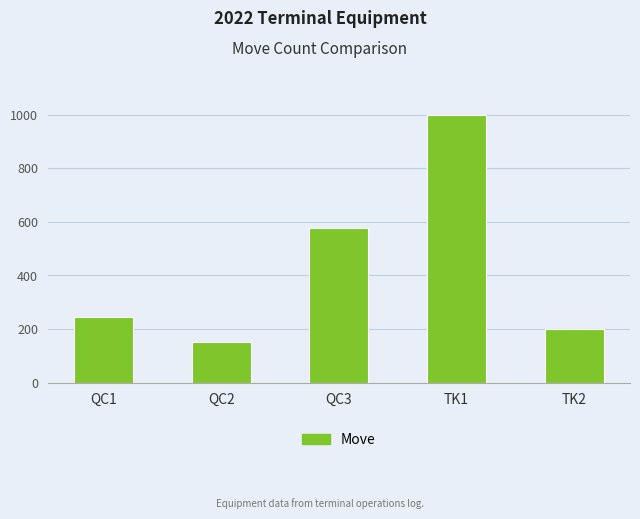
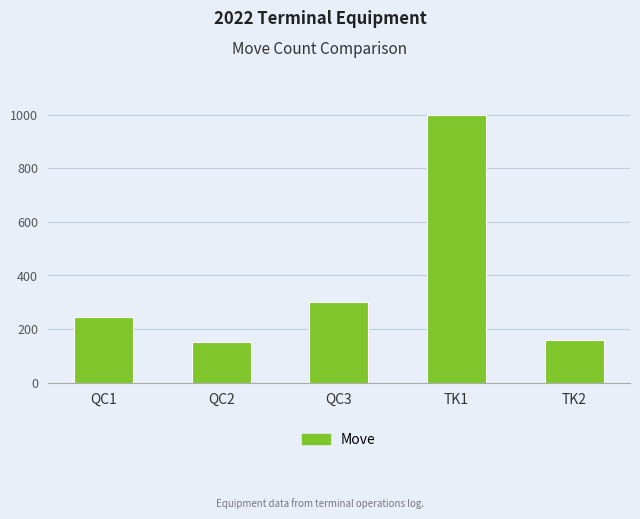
  {
    "QC1": 250,
    "QC2": 150,
-   "QC3": 580,
+   "QC3": 300,
    "TK1": 1000,
-   "TK2": 200
+   "TK2": 160
  }
